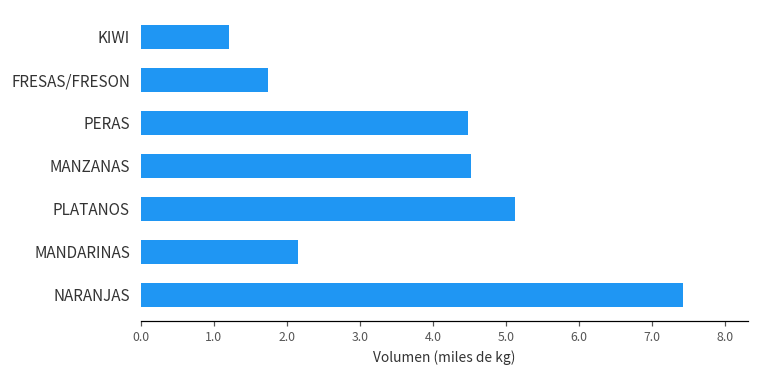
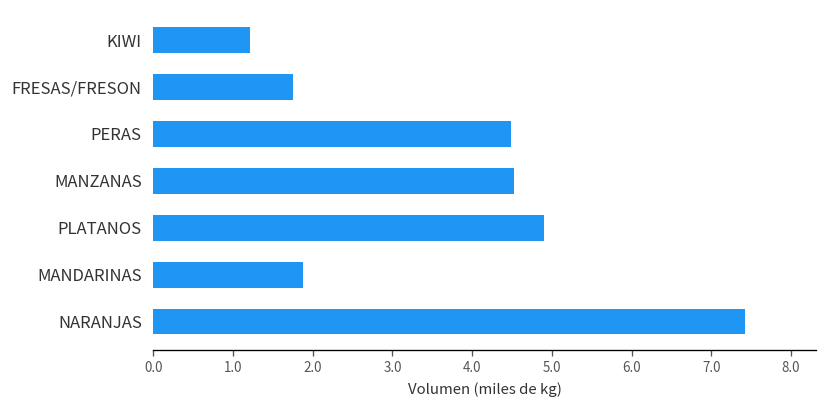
  {
    "KIWI": 1.2,
    "FRESAS/FRESON": 1.8,
    "PERAS": 4.5,
    "MANZANAS": 4.5,
-   "PLATANOS": 5.1,
-   "MANDARINAS": 2.1,
+   "PLATANOS": 4.9,
+   "MANDARINAS": 1.9,
    "NARANJAS": 7.4
  }
